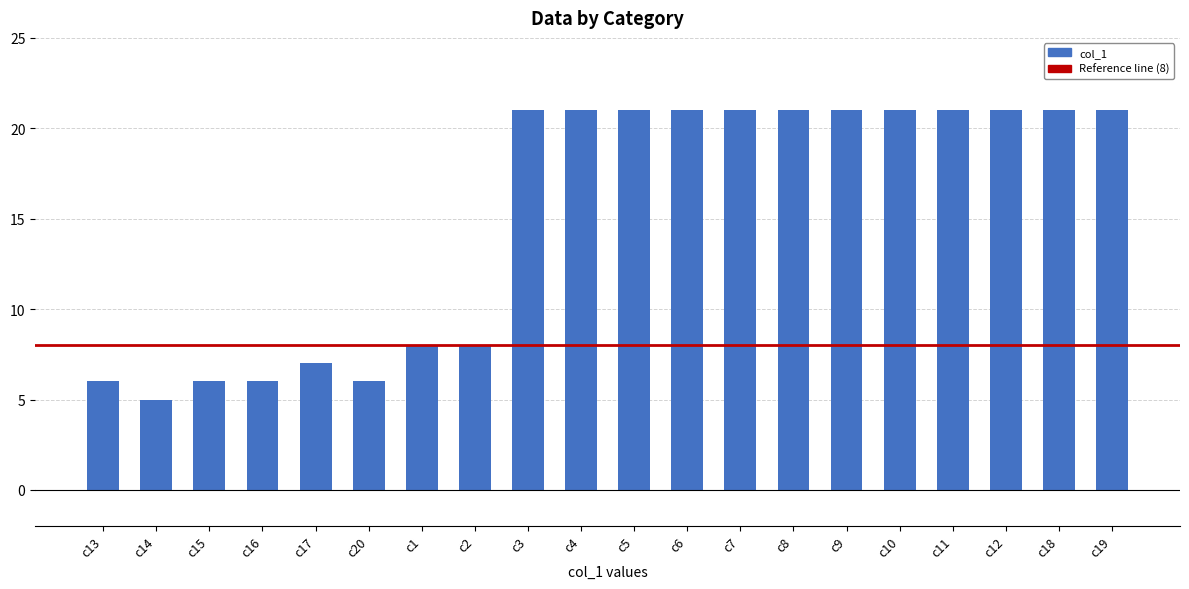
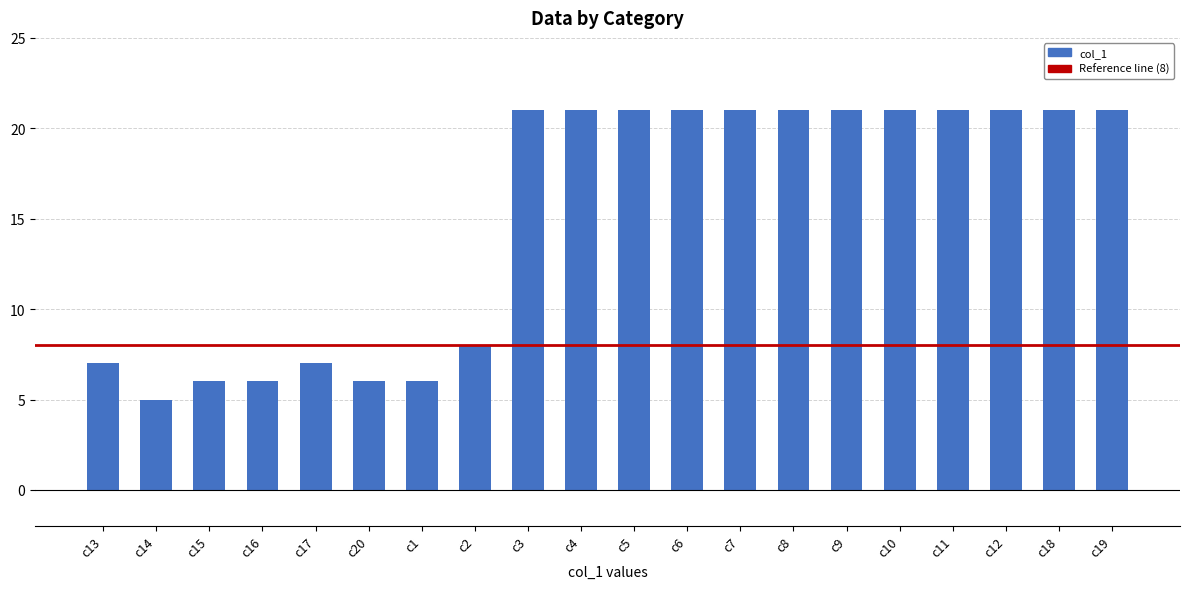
  {
-   "c13": 6,
+   "c13": 7,
    "c14": 5,
    "c15": 6,
    "c16": 6,
    "c17": 7,
    "c20": 6,
-   "c1": 8,
+   "c1": 6,
    "c2": 8,
    "c3": 21,
    "c4": 21,
    "c5": 21,
    "c6": 21,
    "c7": 21,
    "c8": 21,
    "c9": 21,
    "c10": 21,
    "c11": 21,
    "c12": 21,
    "c18": 21,
    "c19": 21
  }
